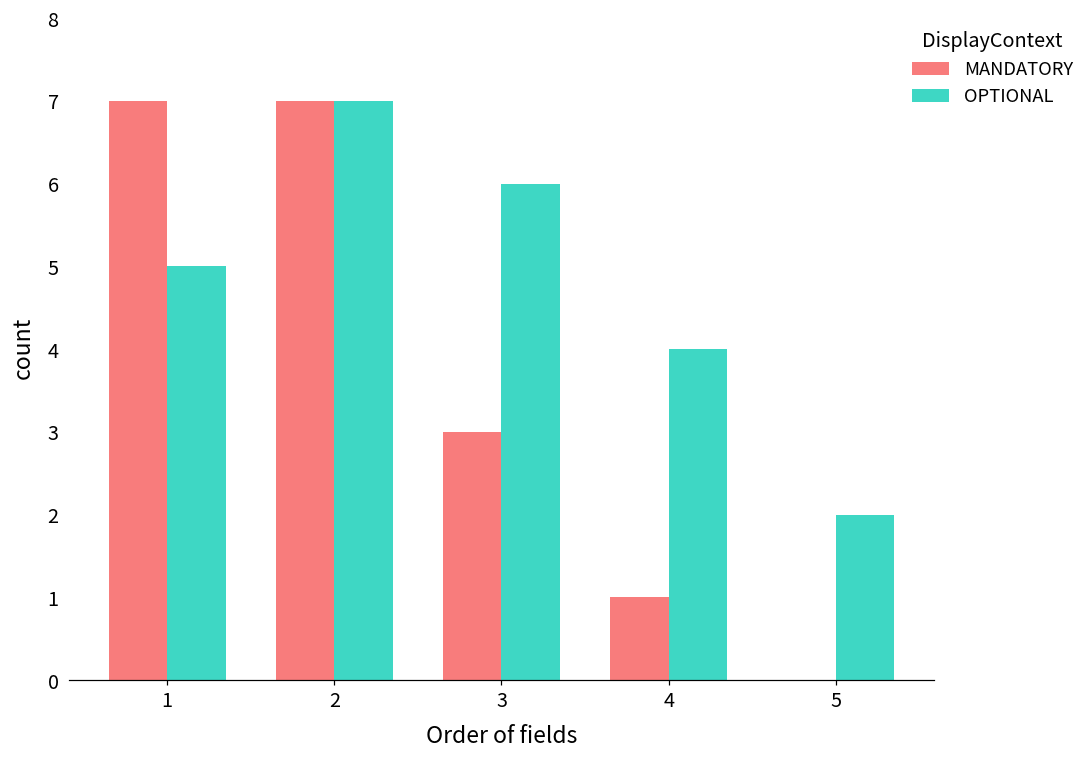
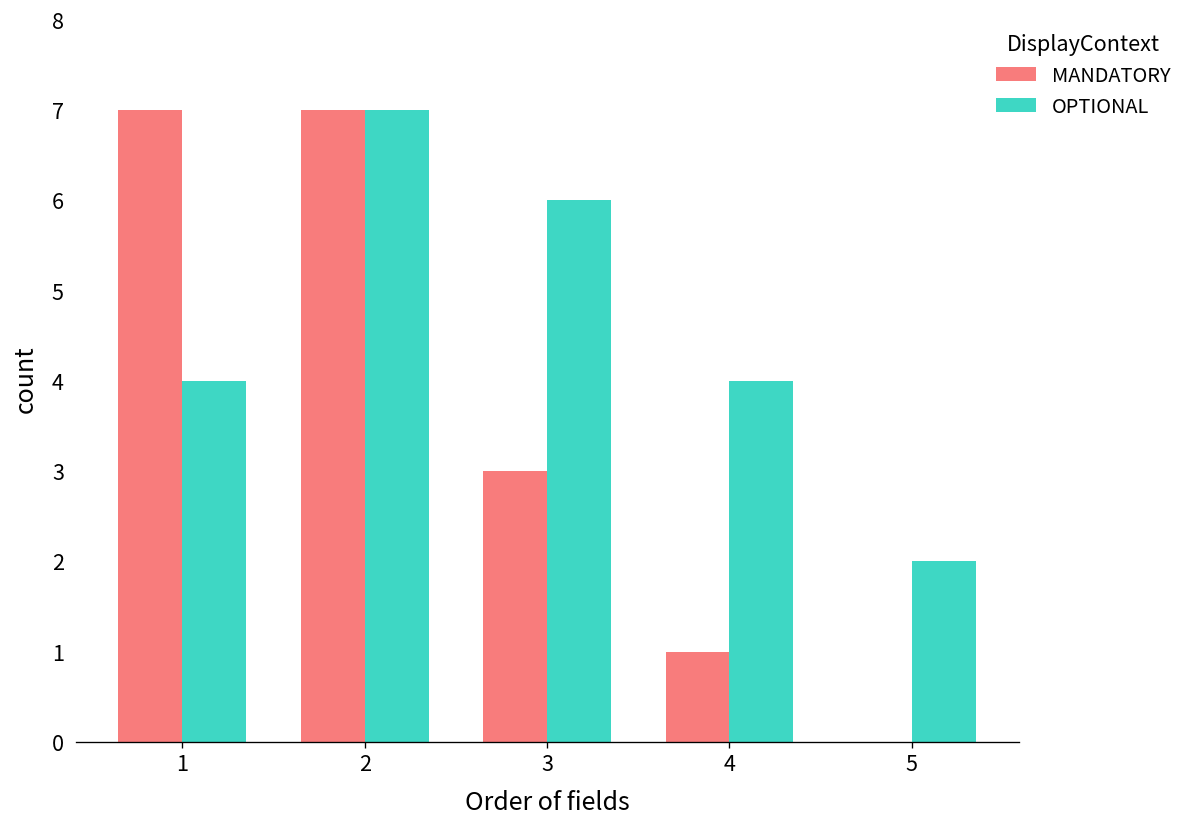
  {
    "MANDATORY": {
      "1": 7,
      "2": 7,
      "3": 3,
      "4": 1,
      "5": 0
    },
    "OPTIONAL": {
-     "1": 5,
+     "1": 4,
      "2": 7,
      "3": 6,
      "4": 4,
      "5": 2
    }
  }
